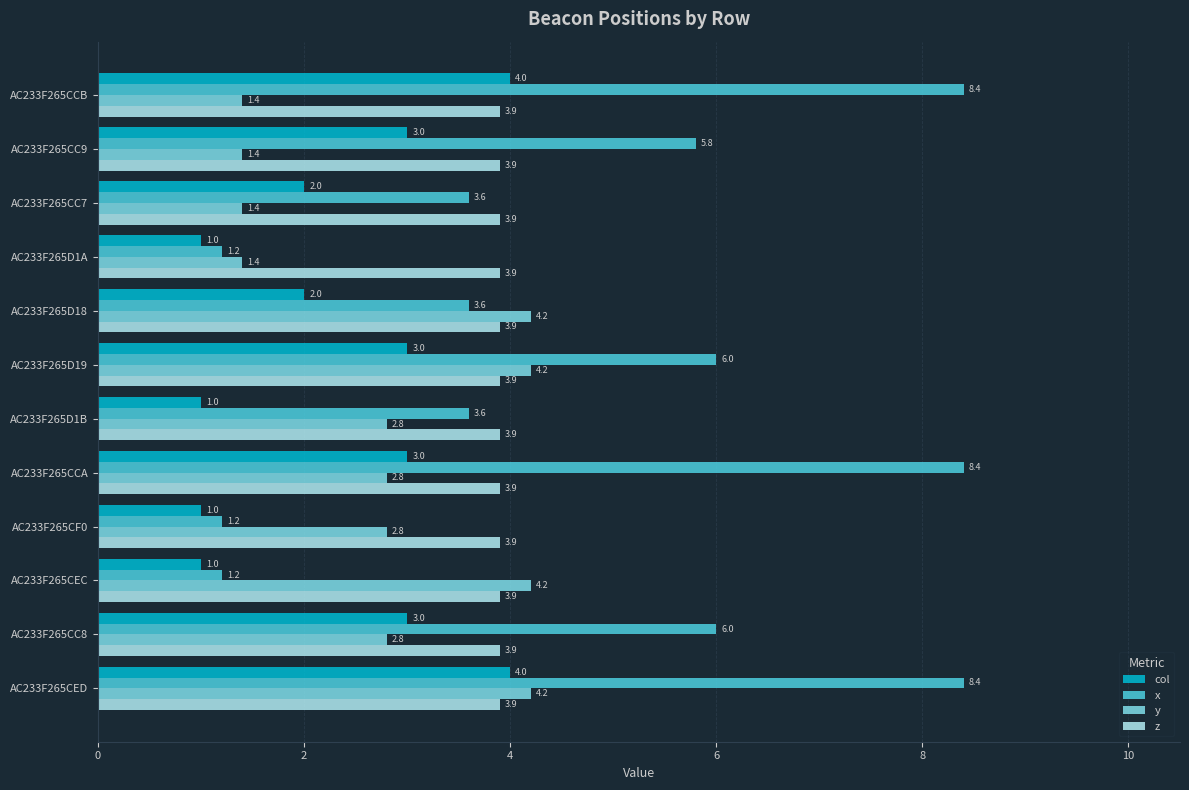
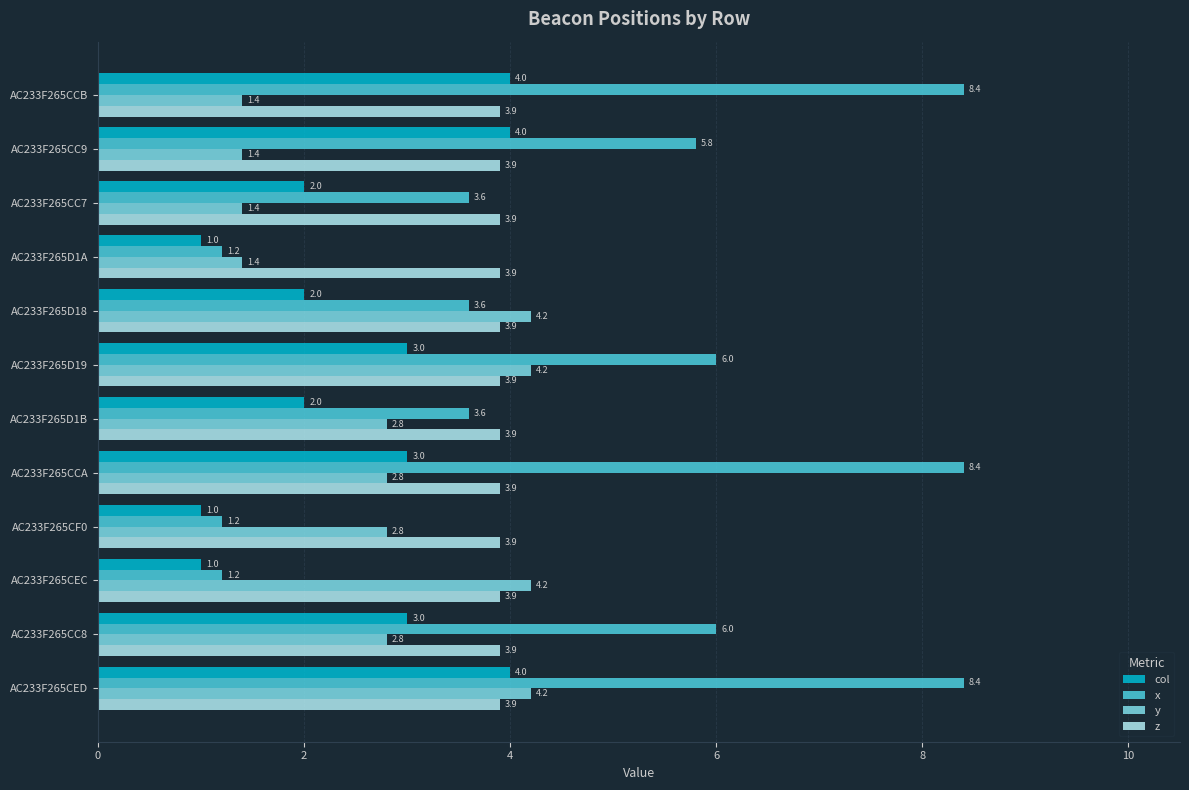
  {
    "col": {
      "AC233F265CCB": 4.0,
-     "AC233F265CC9": 3.0,
+     "AC233F265CC9": 4.0,
      "AC233F265CC7": 2.0,
      "AC233F265D1A": 1.0,
      "AC233F265D18": 2.0,
      "AC233F265D19": 3.0,
-     "AC233F265D1B": 1.0,
+     "AC233F265D1B": 2.0,
      "AC233F265CCA": 3.0,
      "AC233F265CF0": 1.0,
      "AC233F265CEC": 1.0,
      "AC233F265CC8": 3.0,
      "AC233F265CED": 4.0
    }
  }
